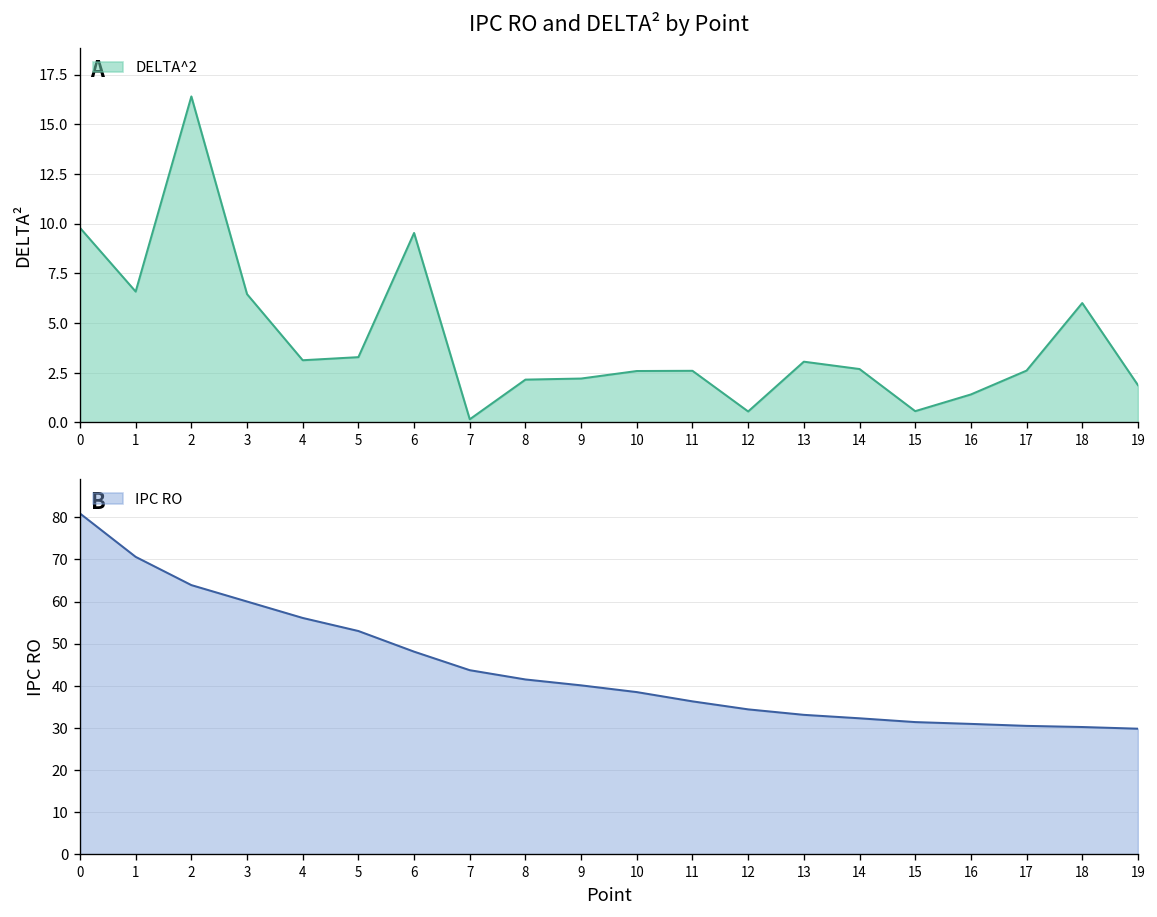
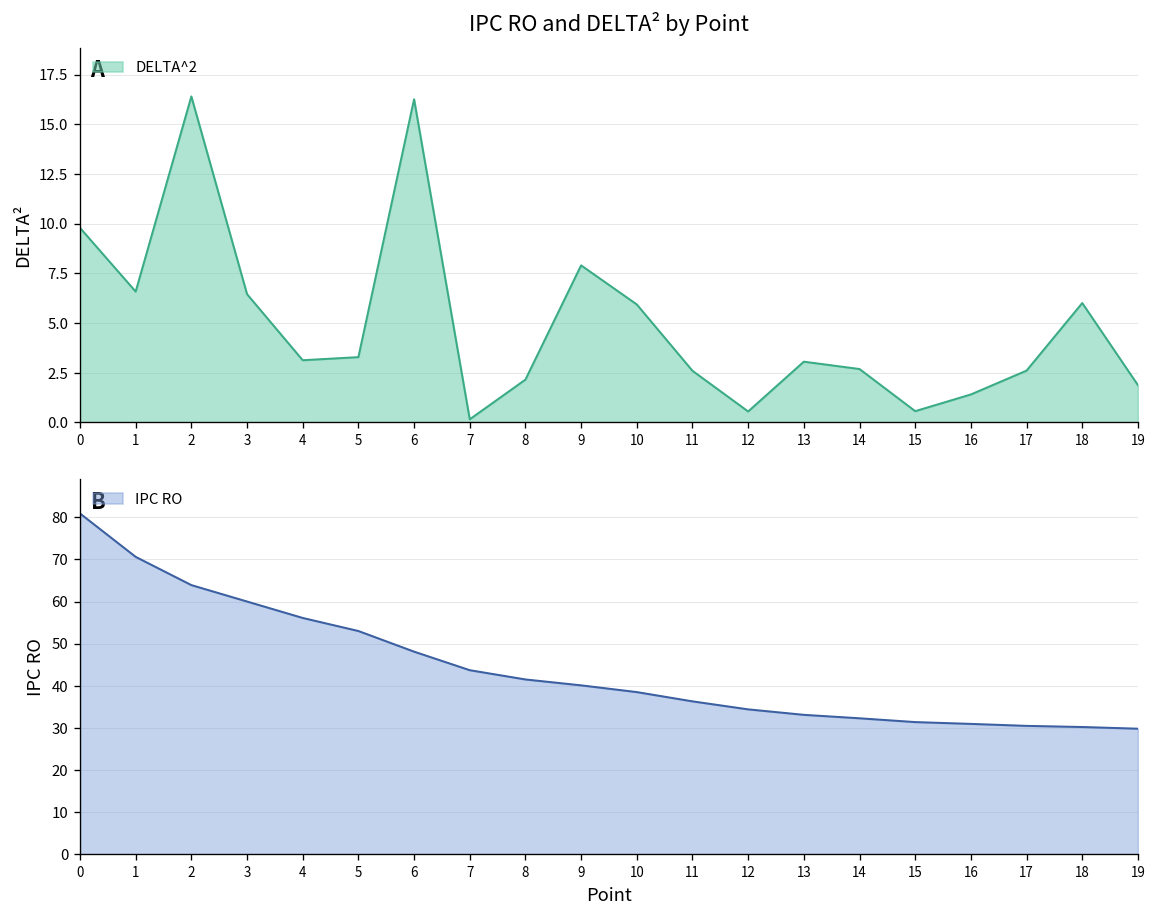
  {
    "IPC RO and DELTA² by Point": {
      "0": 9.8,
      "1": 6.6,
      "2": 16.4,
      "3": 6.5,
      "4": 3.1,
      "5": 3.3,
-     "6": 9.5,
+     "6": 16.3,
      "7": 0.2,
      "8": 2.2,
-     "9": 2.2,
-     "10": 2.6,
+     "9": 7.9,
+     "10": 5.9,
      "11": 2.6,
      "12": 0.6,
      "13": 3.1,
      "14": 2.7,
      "15": 0.6,
      "16": 1.4,
      "17": 2.6,
      "18": 6.0,
      "19": 1.9
    }
  }
